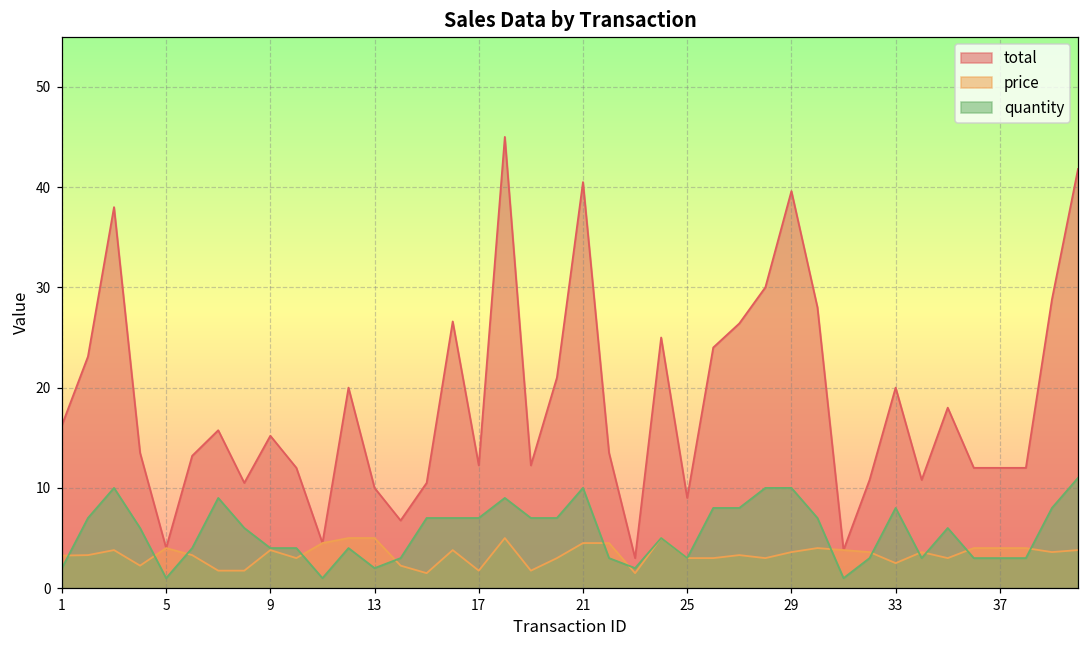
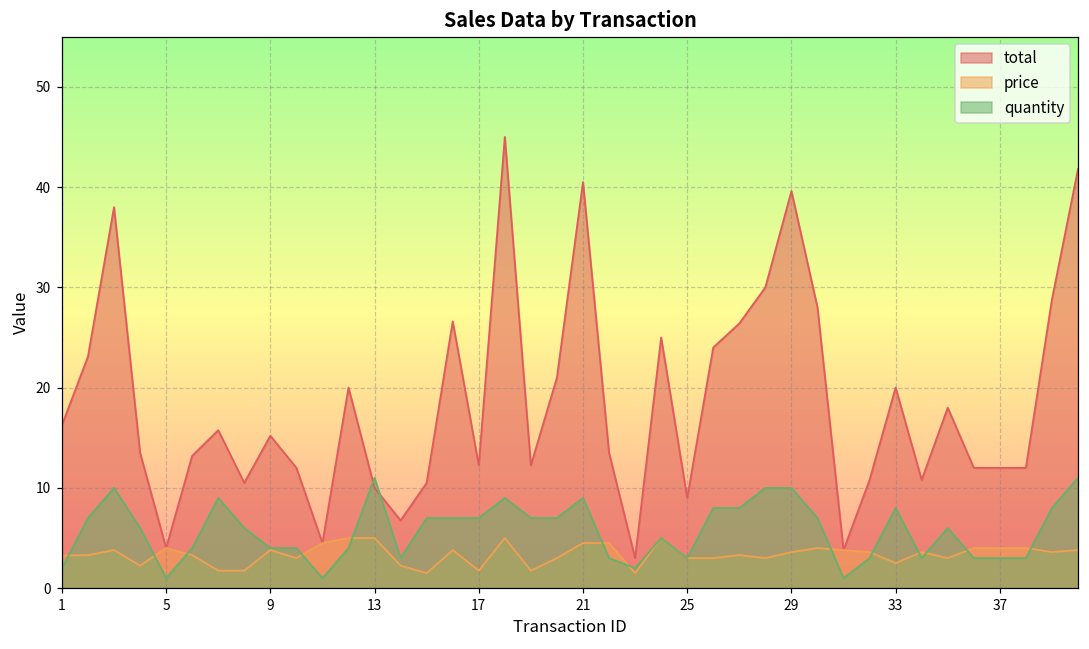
  {
    "quantity": {
      "1": 2,
      "5": 1,
-     "13": 2,
+     "13": 11,
      "17": 7,
-     "21": 10,
+     "21": 9,
      "29": 10,
      "33": 8,
      "37": 3
    }
  }
